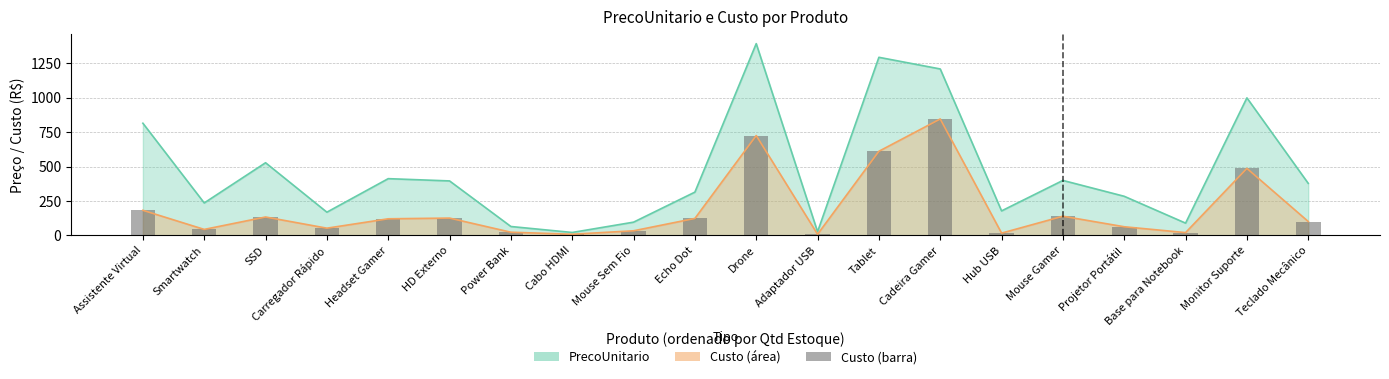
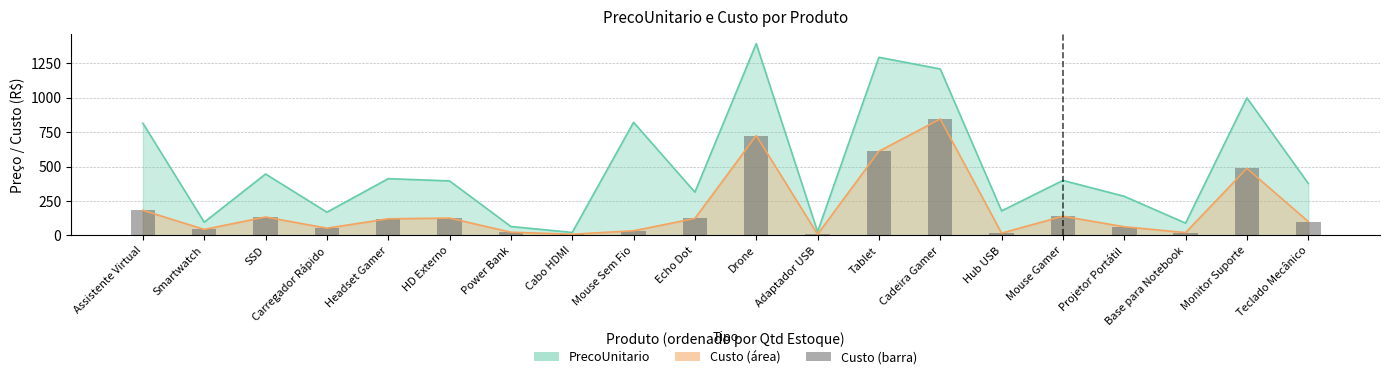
  {
    "PrecoUnitario": {
      "Assistente Virtual": 820,
-     "Smartwatch": 240,
-     "SSD": 530,
+     "Smartwatch": 100,
+     "SSD": 450,
      "Carregador Rápido": 170,
      "Headset Gamer": 410,
      "HD Externo": 400,
      "Power Bank": 70,
-     "Mouse Sem Fio": 100,
+     "Mouse Sem Fio": 820,
      "Echo Dot": 320,
      "Drone": 1390,
      "Tablet": 1290,
      "Cadeira Gamer": 1210,
      "Hub USB": 180,
      "Mouse Gamer": 400,
      "Projetor Portátil": 280,
      "Base para Notebook": 90,
      "Monitor Suporte": 1000,
      "Teclado Mecânico": 380
    }
  }
